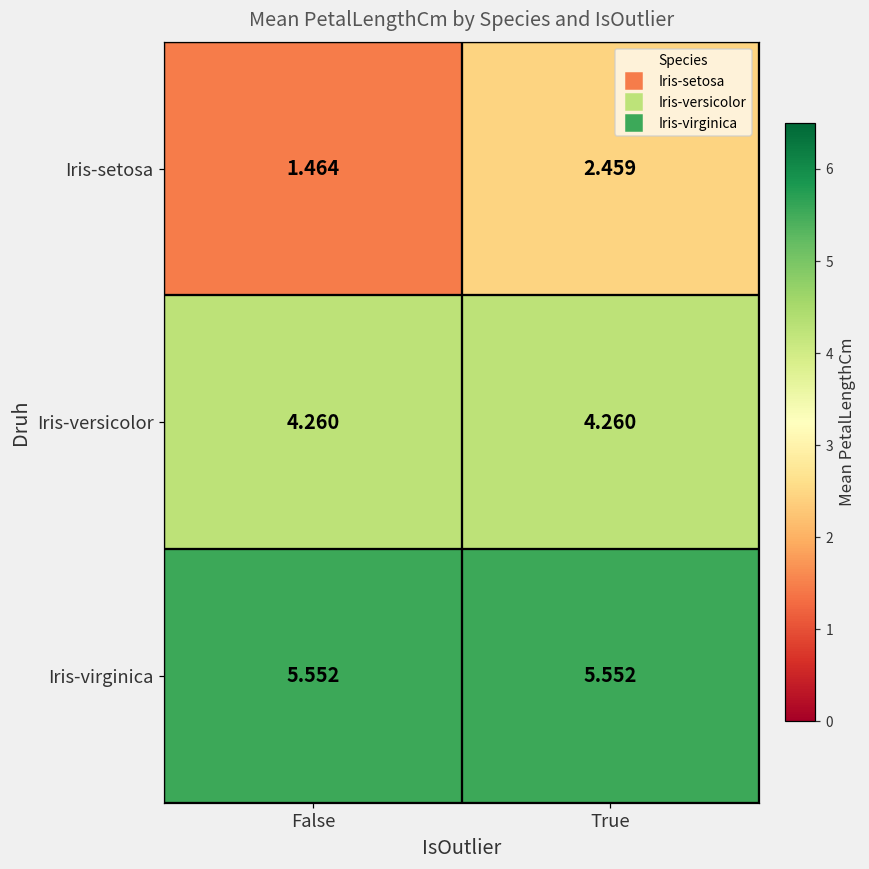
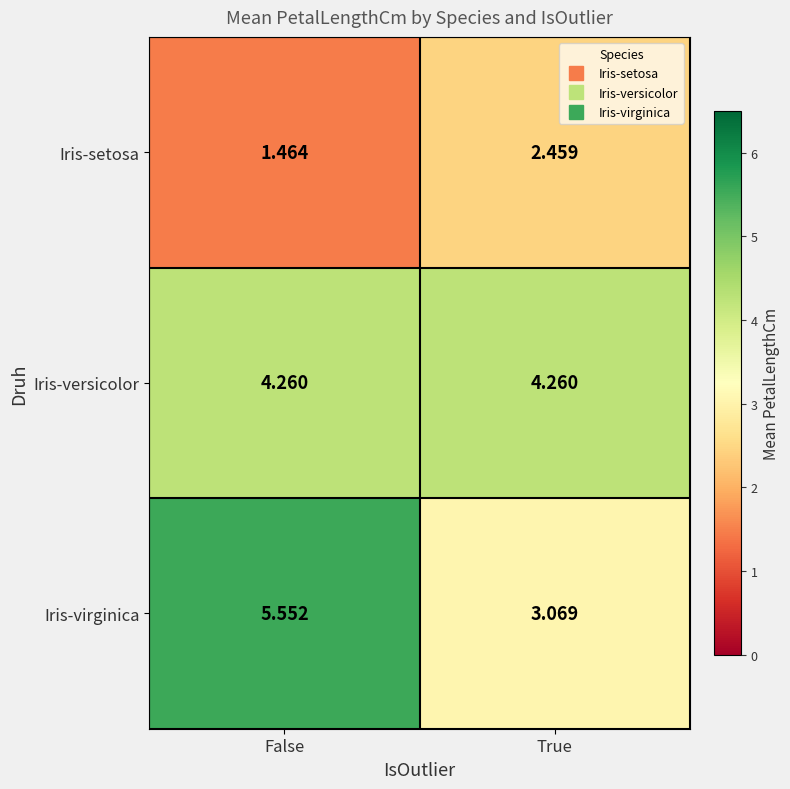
  {
    "Iris-setosa": {
      "False": 1.464,
      "True": 2.459
    },
    "Iris-versicolor": {
      "False": 4.260,
      "True": 4.260
    },
    "Iris-virginica": {
      "False": 5.552,
-     "True": 5.552
+     "True": 3.069
    }
  }
